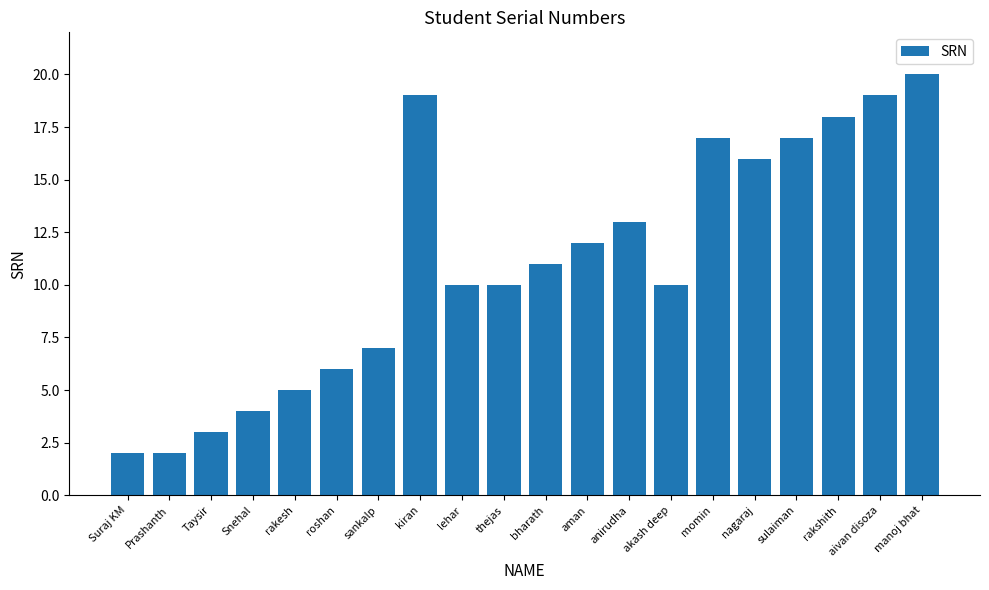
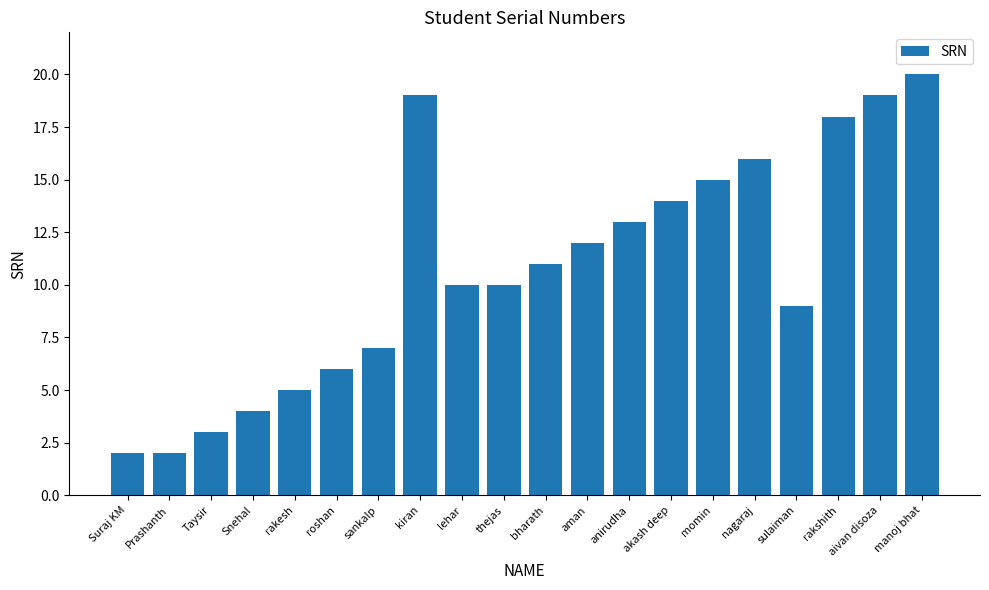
  {
    "Suraj KM": 2,
    "Prashanth": 2,
    "Taysir": 3,
    "Snehal": 4,
    "rakesh": 5,
    "roshan": 6,
    "sankalp": 7,
    "kiran": 19,
    "lehar": 10,
    "thejas": 10,
    "bharath": 11,
    "aman": 12,
    "anirudha": 13,
-   "akash deep": 10,
-   "momin": 17,
+   "akash deep": 14,
+   "momin": 15,
    "nagaraj": 16,
-   "sulaiman": 17,
+   "sulaiman": 9,
    "rakshith": 18,
    "aivan disoza": 19,
    "manoj bhat": 20
  }
